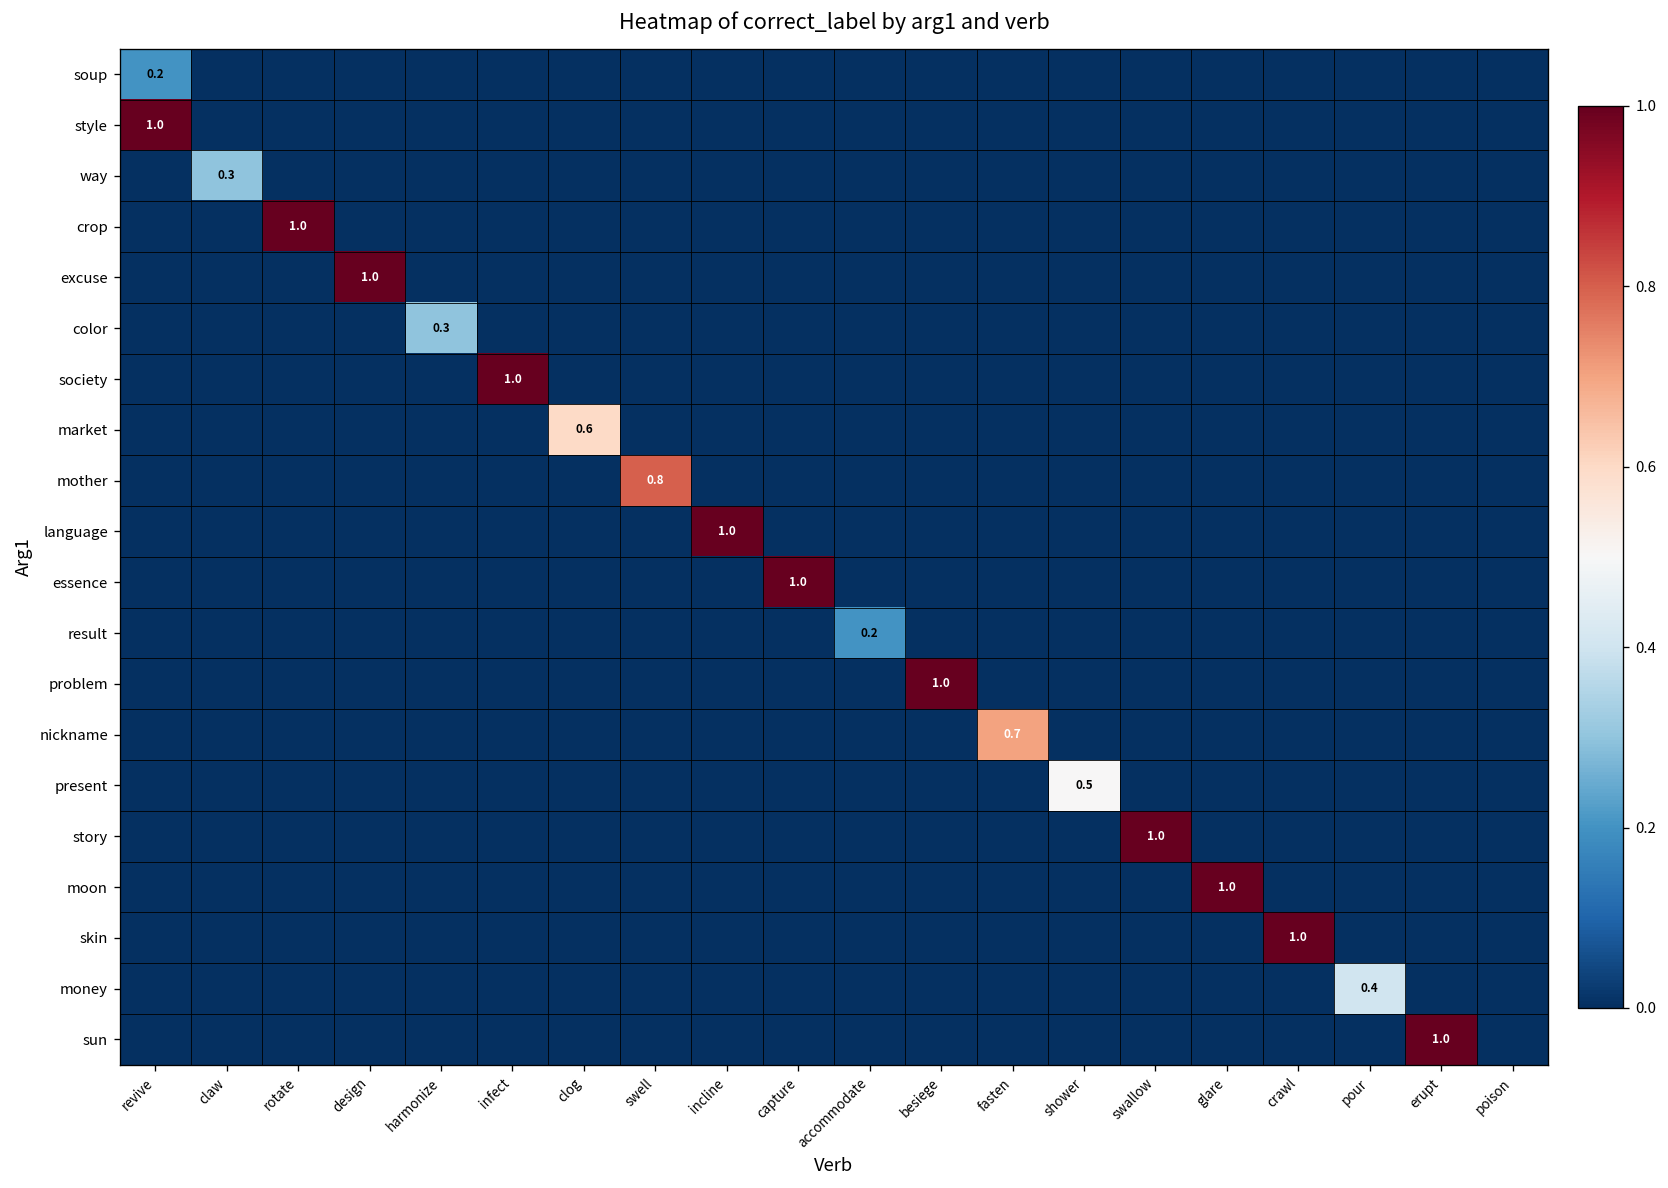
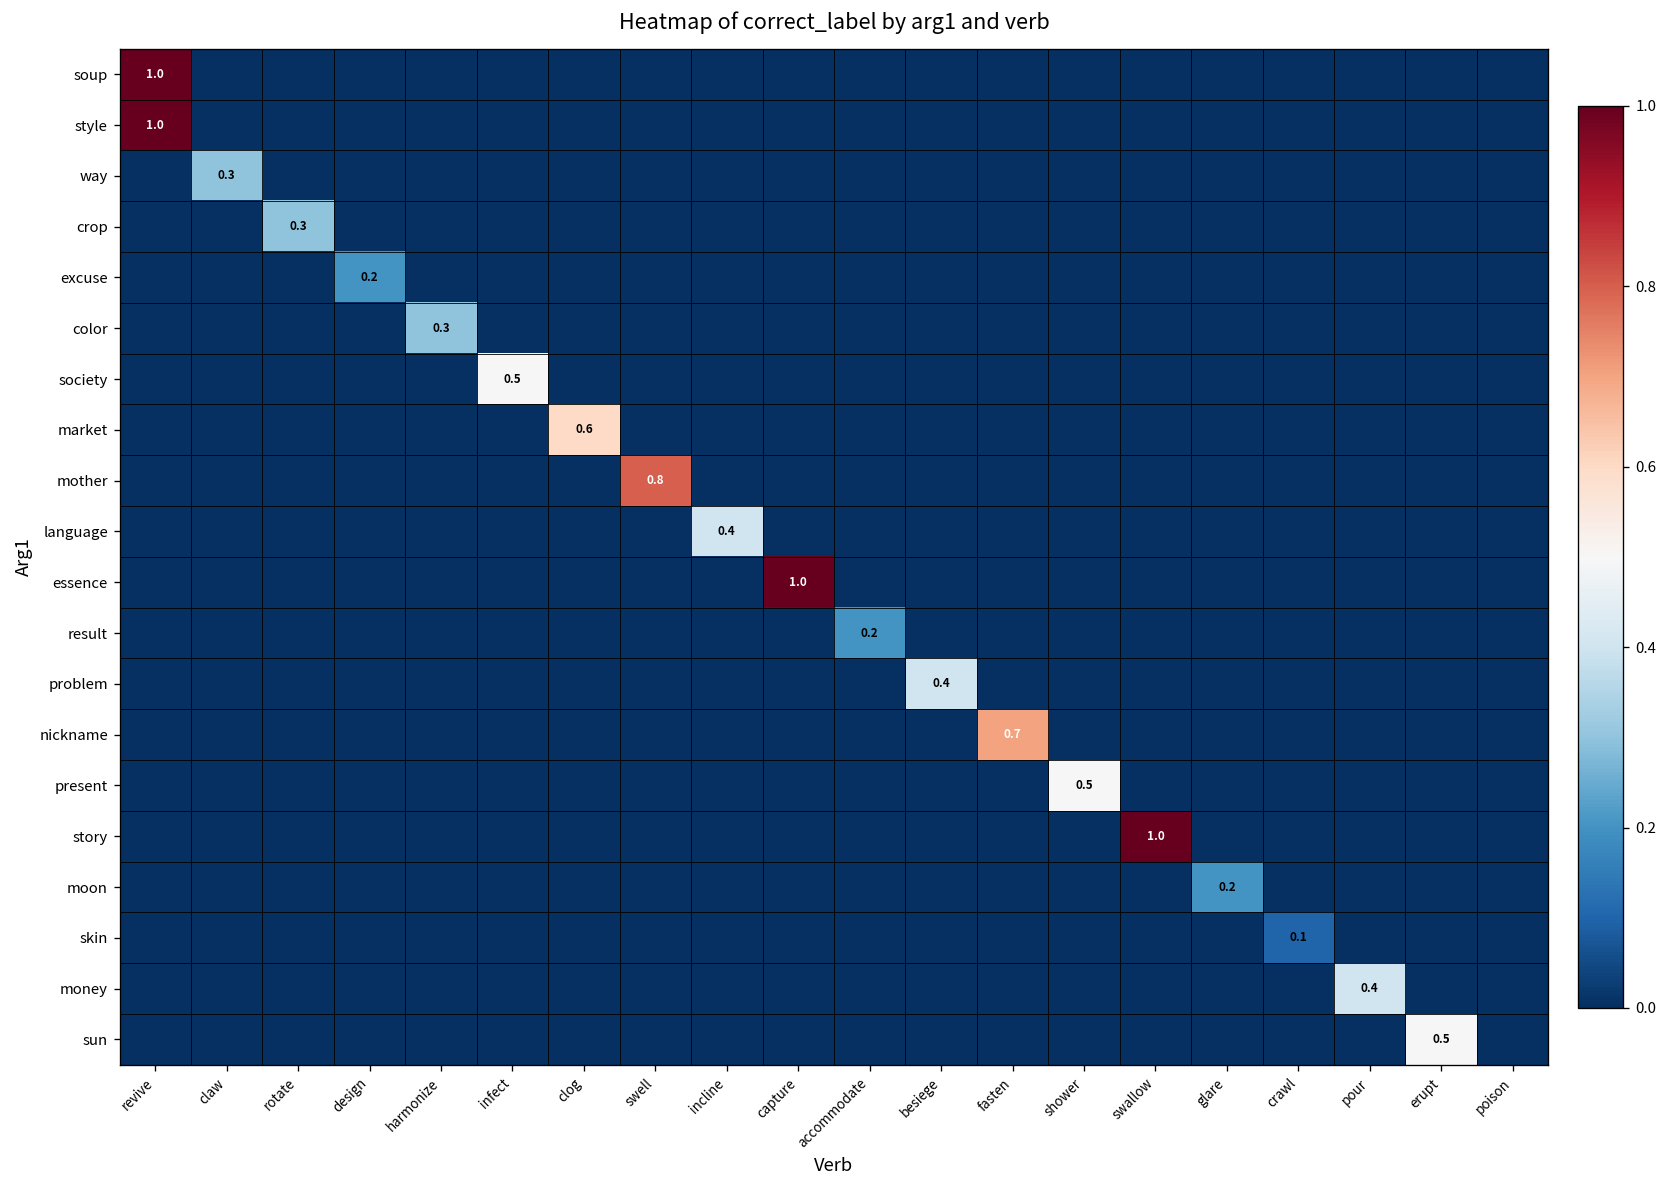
  {
    "soup": {
-     "revive": 0.2
+     "revive": 1.0
    },
    "style": {
      "revive": 1.0
    },
    "way": {
      "claw": 0.3
    },
    "crop": {
-     "rotate": 1.0
+     "rotate": 0.3
    },
    "excuse": {
-     "design": 1.0
+     "design": 0.2
    },
    "color": {
      "harmonize": 0.3
    },
    "society": {
-     "infect": 1.0
+     "infect": 0.5
    },
    "market": {
      "clog": 0.6
    },
    "mother": {
      "swell": 0.8
    },
    "language": {
-     "incline": 1.0
+     "incline": 0.4
    },
    "essence": {
      "capture": 1.0
    },
    "result": {
      "accommodate": 0.2
    },
    "problem": {
-     "besiege": 1.0
+     "besiege": 0.4
    },
    "nickname": {
      "fasten": 0.7
    },
    "present": {
      "shower": 0.5
    },
    "story": {
      "swallow": 1.0
    },
    "moon": {
-     "glare": 1.0
+     "glare": 0.2
    },
    "skin": {
-     "crawl": 1.0
+     "crawl": 0.1
    },
    "money": {
      "pour": 0.4
    },
    "sun": {
-     "erupt": 1.0
+     "erupt": 0.5
    }
  }
